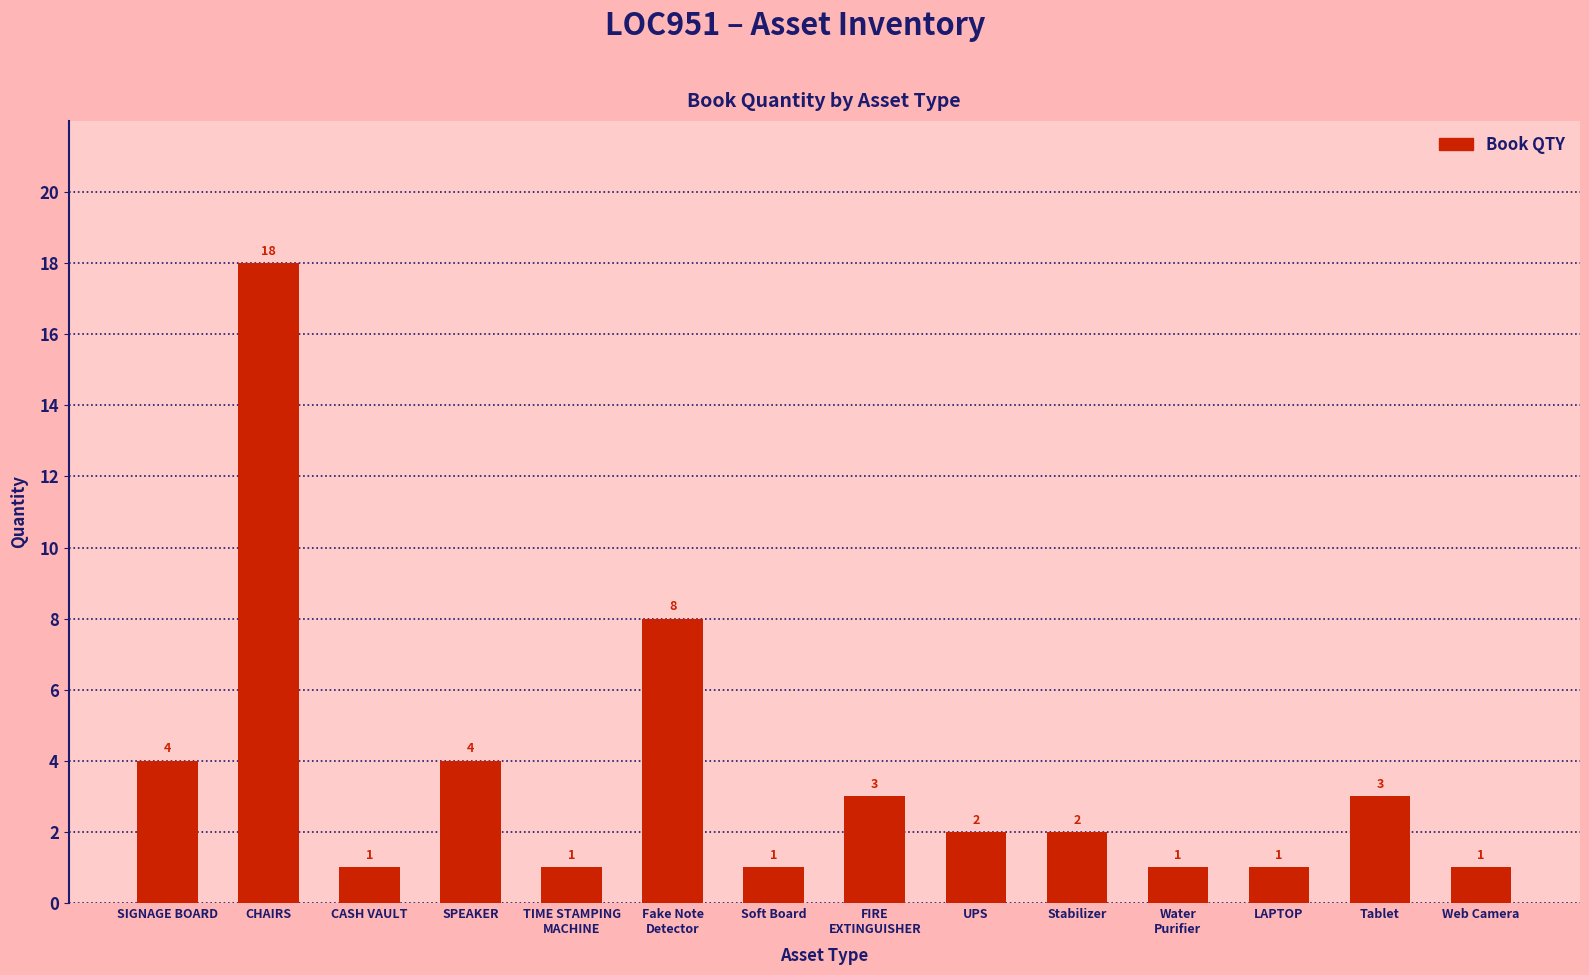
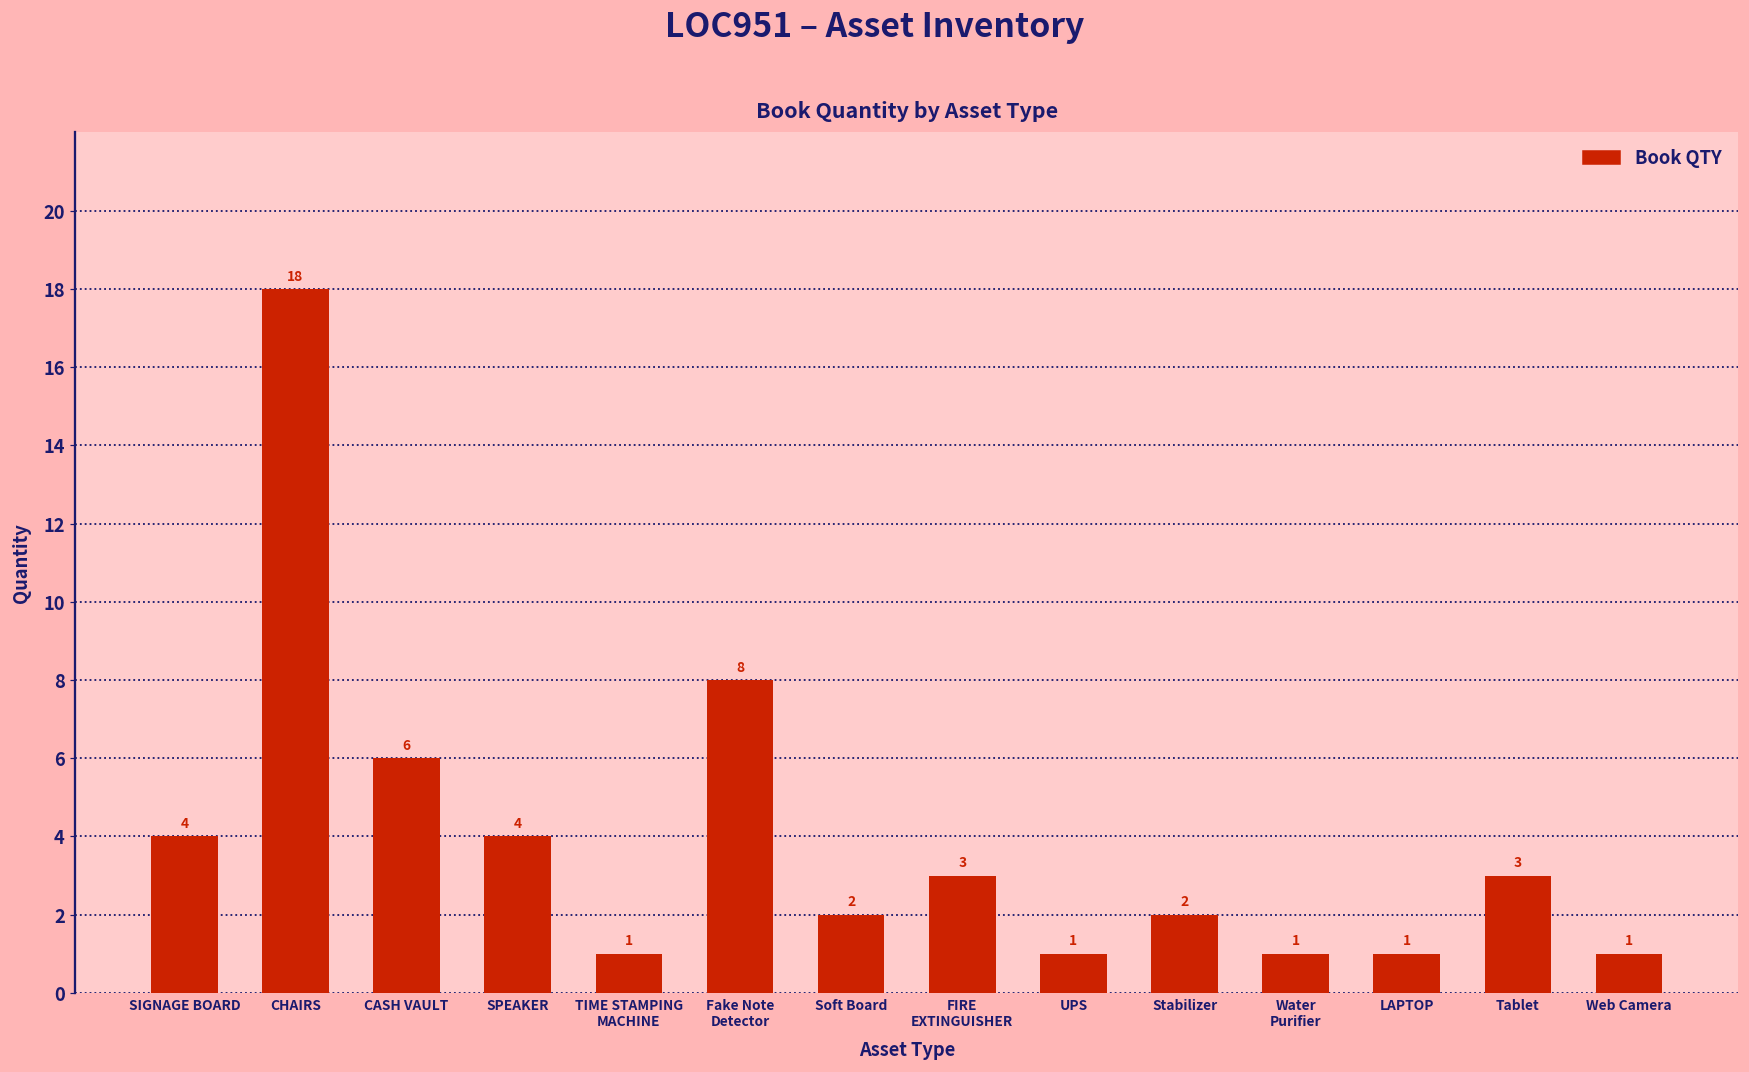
  {
    "SIGNAGE BOARD": 4,
    "CHAIRS": 18,
-   "CASH VAULT": 1,
+   "CASH VAULT": 6,
    "SPEAKER": 4,
    "TIME STAMPING MACHINE": 1,
    "Fake Note Detector": 8,
-   "Soft Board": 1,
+   "Soft Board": 2,
    "FIRE EXTINGUISHER": 3,
-   "UPS": 2,
+   "UPS": 1,
    "Stabilizer": 2,
    "Water Purifier": 1,
    "LAPTOP": 1,
    "Tablet": 3,
    "Web Camera": 1
  }
